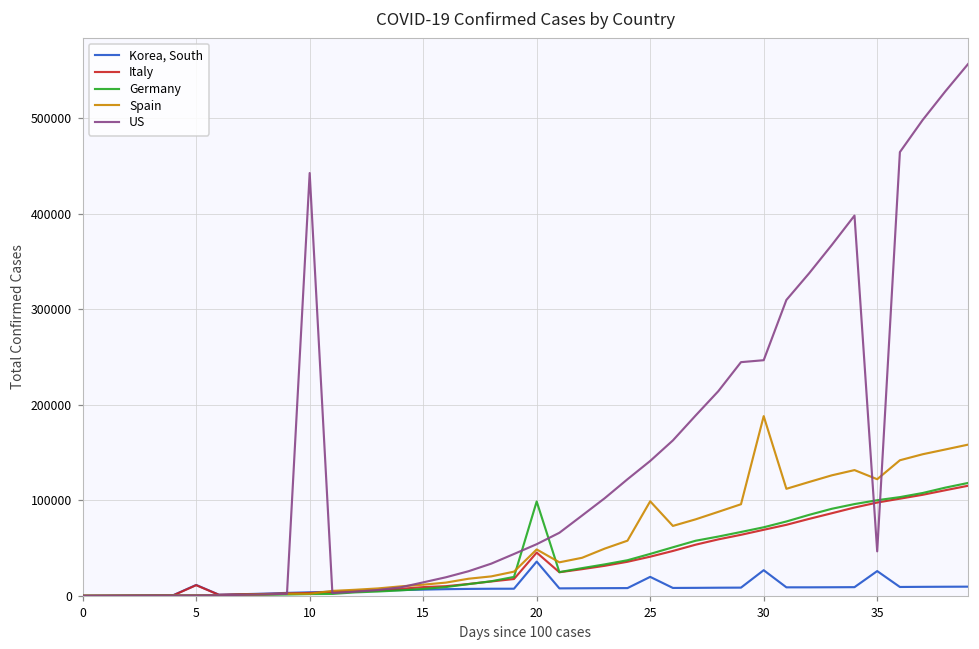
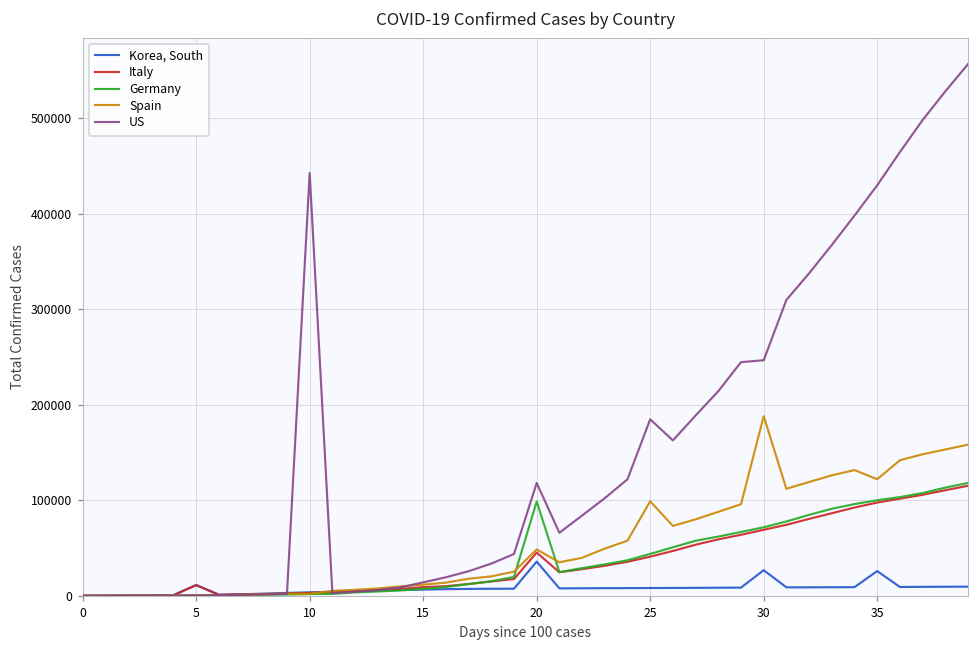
  {
    "Korea, South": {
      "20": 40000,
-     "25": 20000,
+     "25": 10000,
      "30": 30000,
      "35": 30000
    },
    "Italy": {
      "20": 50000
    },
    "Germany": {
      "20": 100000
    },
    "Spain": {
      "20": 50000,
      "25": 100000,
      "30": 190000,
      "35": 120000
    },
    "US": {
      "10": 440000,
-     "20": 50000,
-     "25": 140000,
+     "20": 120000,
+     "25": 180000,
      "30": 250000,
-     "35": 50000
+     "35": 430000
    }
  }
